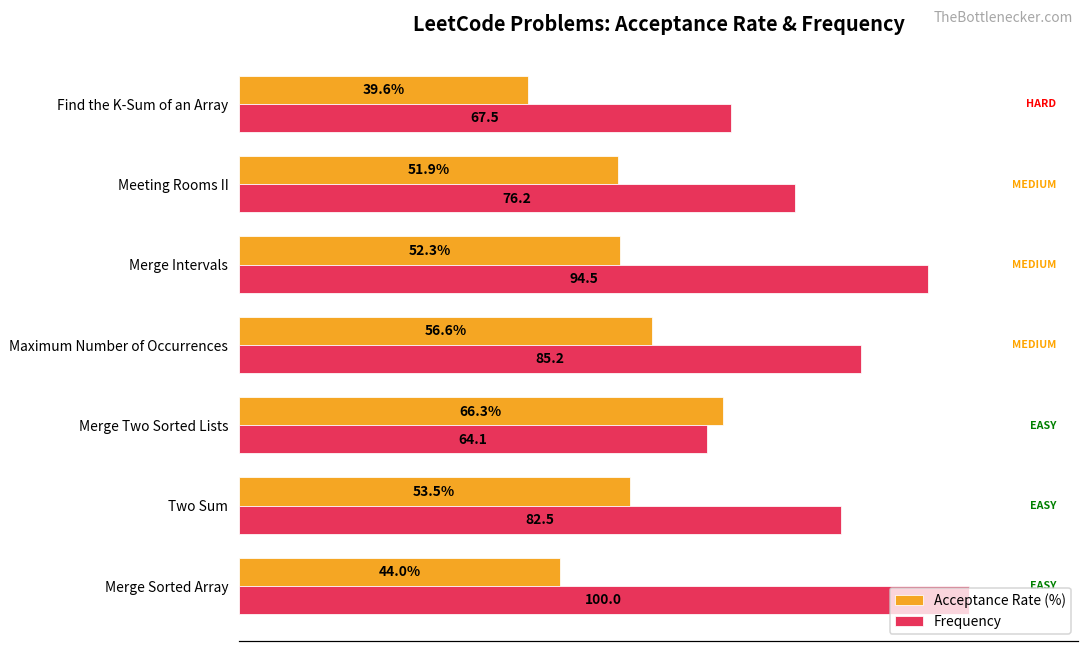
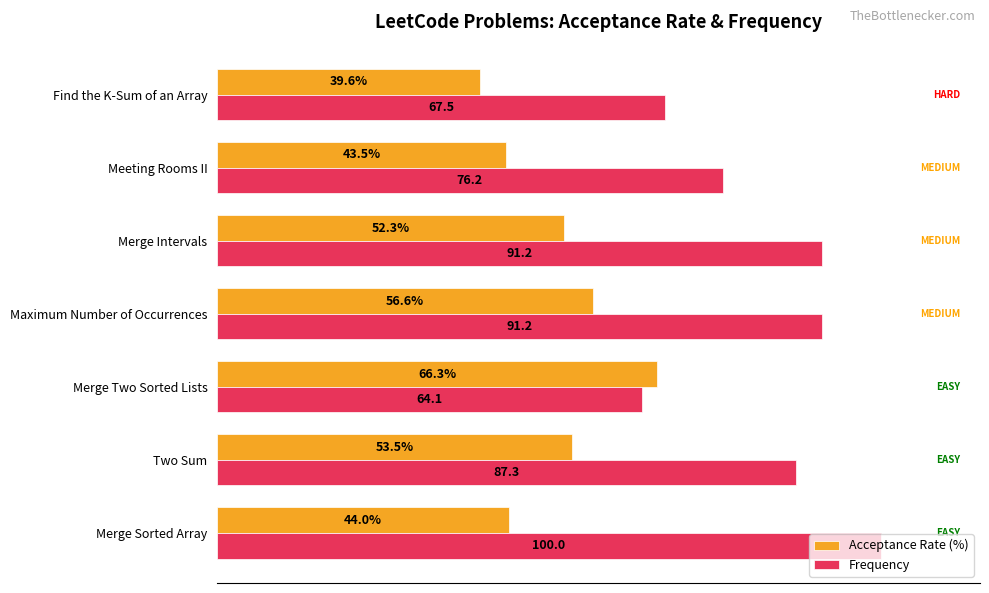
  {
    "Acceptance Rate (%)": {
      "Find the K-Sum of an Array": "39.6%",
-     "Meeting Rooms II": "51.9%",
+     "Meeting Rooms II": "43.5%",
      "Merge Intervals": "52.3%",
      "Maximum Number of Occurrences": "56.6%",
      "Merge Two Sorted Lists": "66.3%",
      "Two Sum": "53.5%",
      "Merge Sorted Array": "44.0%"
    },
    "Frequency": {
      "Find the K-Sum of an Array": "67.5",
      "Meeting Rooms II": "76.2",
-     "Merge Intervals": "94.5",
-     "Maximum Number of Occurrences": "85.2",
+     "Merge Intervals": "91.2",
+     "Maximum Number of Occurrences": "91.2",
      "Merge Two Sorted Lists": "64.1",
-     "Two Sum": "82.5"
+     "Two Sum": "87.3"
    }
  }
